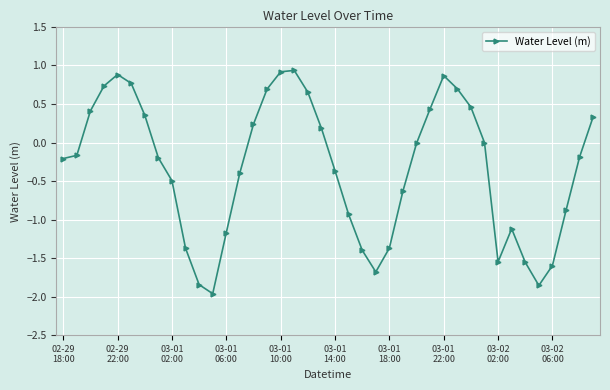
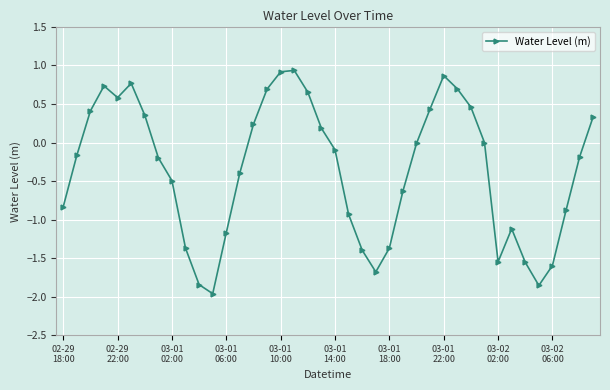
  {
-   "02-29 18:00": -0.2,
-   "02-29 22:00": 0.9,
+   "02-29 18:00": -0.8,
+   "02-29 22:00": 0.6,
    "03-01 02:00": -0.5,
    "03-01 06:00": -1.2,
    "03-01 10:00": 0.9,
-   "03-01 14:00": -0.4,
+   "03-01 14:00": -0.1,
    "03-01 18:00": -1.4,
    "03-01 22:00": 0.9,
    "03-02 02:00": -1.5,
    "03-02 06:00": -1.6
  }
